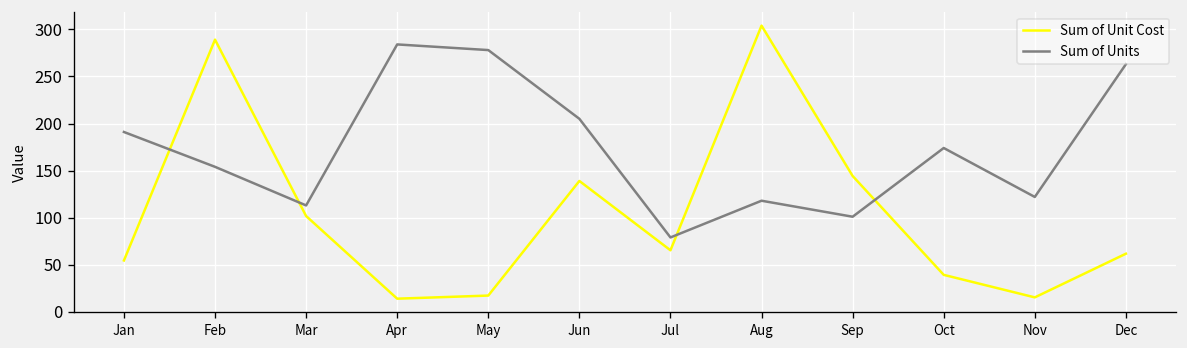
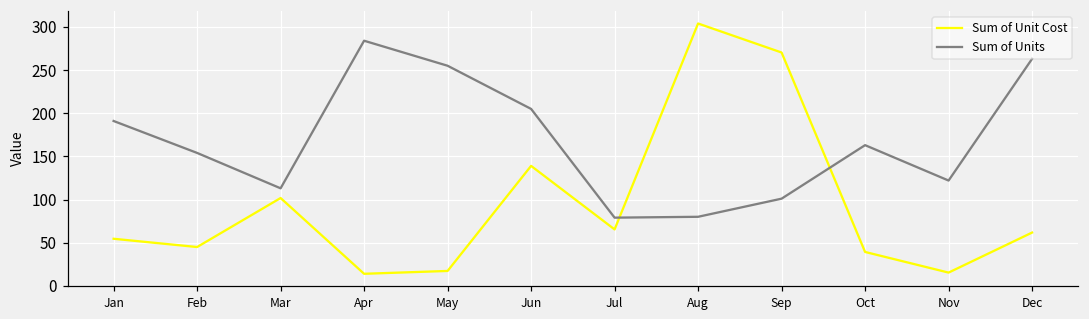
  {
    "Sum of Unit Cost": {
      "Jan": 50,
-     "Feb": 290,
+     "Feb": 40,
      "Mar": 100,
      "Apr": 10,
      "May": 20,
      "Jun": 140,
      "Jul": 70,
      "Aug": 300,
-     "Sep": 140,
+     "Sep": 270,
      "Oct": 40,
      "Nov": 20,
      "Dec": 60
    },
    "Sum of Units": {
      "Jan": 190,
      "Feb": 150,
      "Mar": 110,
      "Apr": 280,
-     "May": 280,
+     "May": 260,
      "Jun": 210,
      "Jul": 80,
-     "Aug": 120,
+     "Aug": 80,
      "Sep": 100,
-     "Oct": 170,
+     "Oct": 160,
      "Nov": 120,
      "Dec": 260
    }
  }
